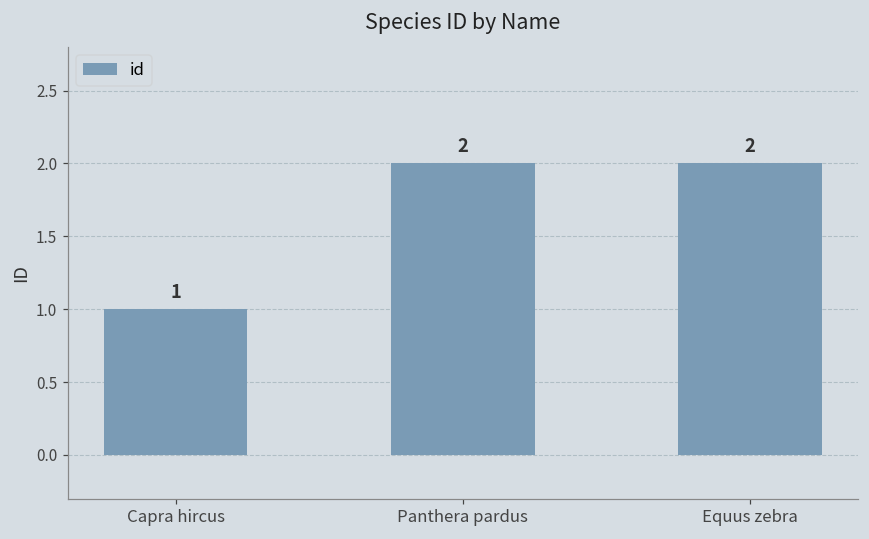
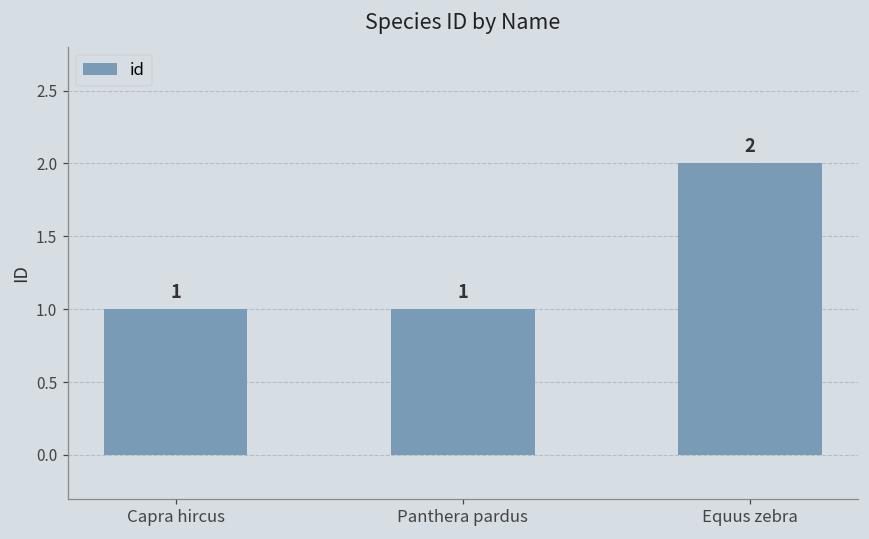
  {
    "Capra hircus": 1,
-   "Panthera pardus": 2,
+   "Panthera pardus": 1,
    "Equus zebra": 2
  }
